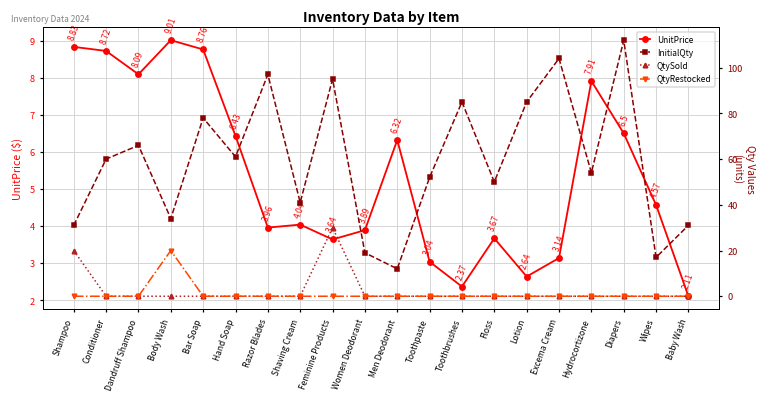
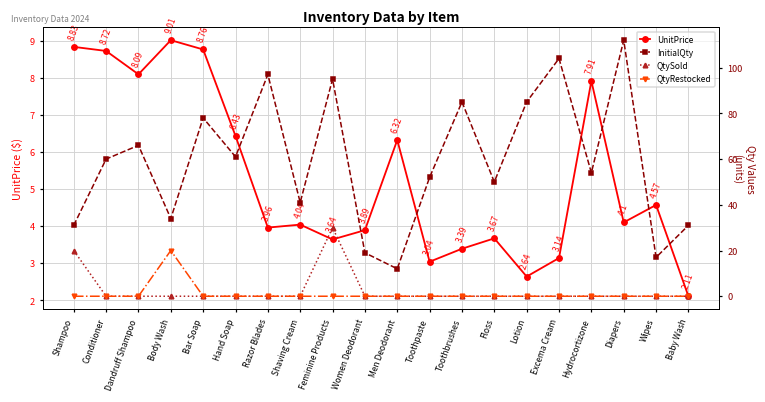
  {
    "UnitPrice": {
      "Shampoo": 8.83,
      "Conditioner": 8.72,
      "Dandruff Shampoo": 8.09,
      "Body Wash": 9.01,
      "Bar Soap": 8.76,
      "Hand Soap": 6.43,
      "Razor Blades": 3.96,
      "Women Deodorant": 3.89,
      "Men Deodorant": 6.32,
      "Toothpaste": 3.04,
-     "Toothbrushes": 2.37,
+     "Toothbrushes": 3.39,
      "Floss": 3.67,
      "Lotion": 2.64,
      "Excema Cream": 3.14,
      "Hydrocortizone": 7.91,
-     "Diapers": 6.5,
+     "Diapers": 4.1,
      "Wipes": 4.57,
      "Baby Wash": 2.11
    }
  }
